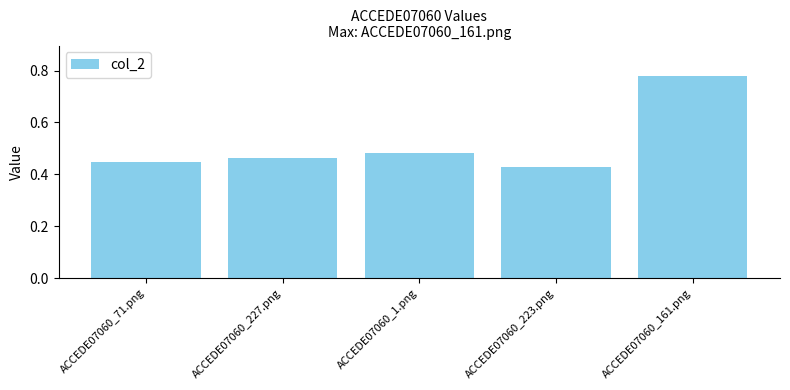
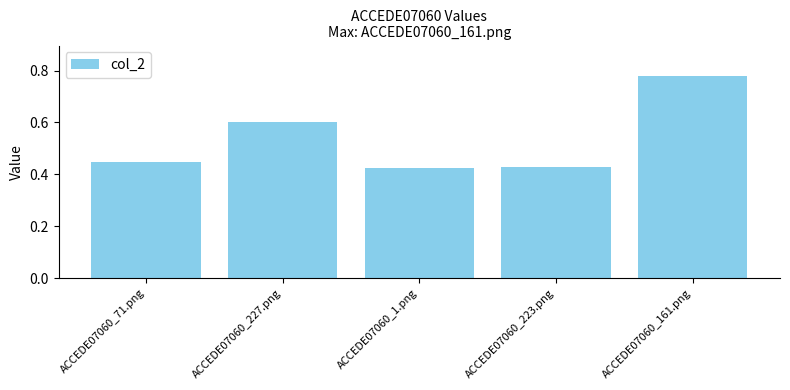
  {
    "ACCEDE07060_71.png": 0.45,
-   "ACCEDE07060_227.png": 0.46,
-   "ACCEDE07060_1.png": 0.48,
+   "ACCEDE07060_227.png": 0.60,
+   "ACCEDE07060_1.png": 0.43,
    "ACCEDE07060_223.png": 0.43,
    "ACCEDE07060_161.png": 0.78
  }
